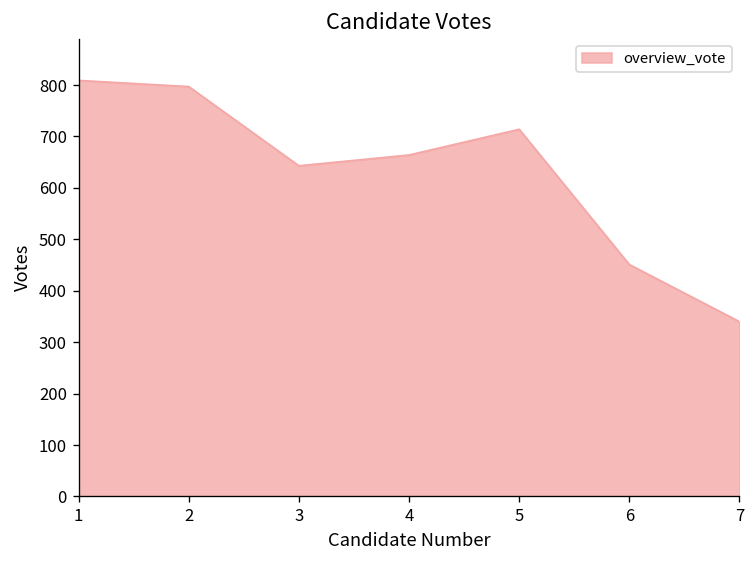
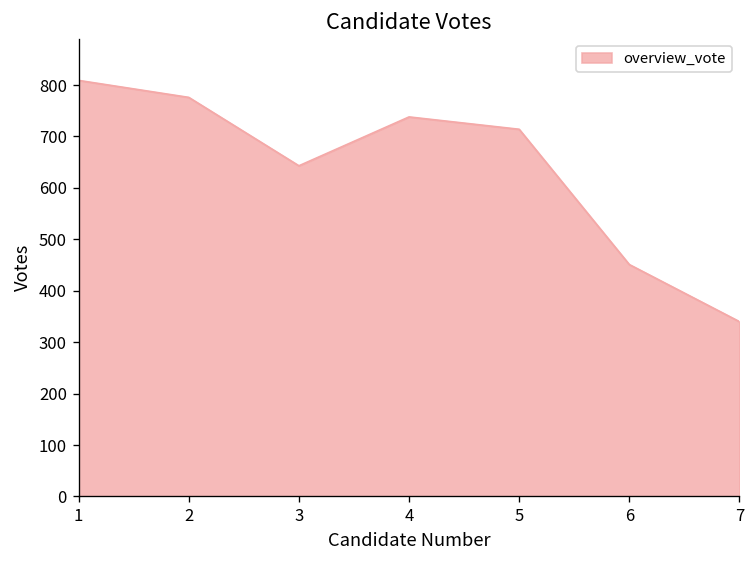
  {
    "1": 810,
-   "2": 800,
+   "2": 780,
    "3": 640,
-   "4": 660,
+   "4": 740,
    "5": 710,
    "6": 450,
    "7": 340
  }
